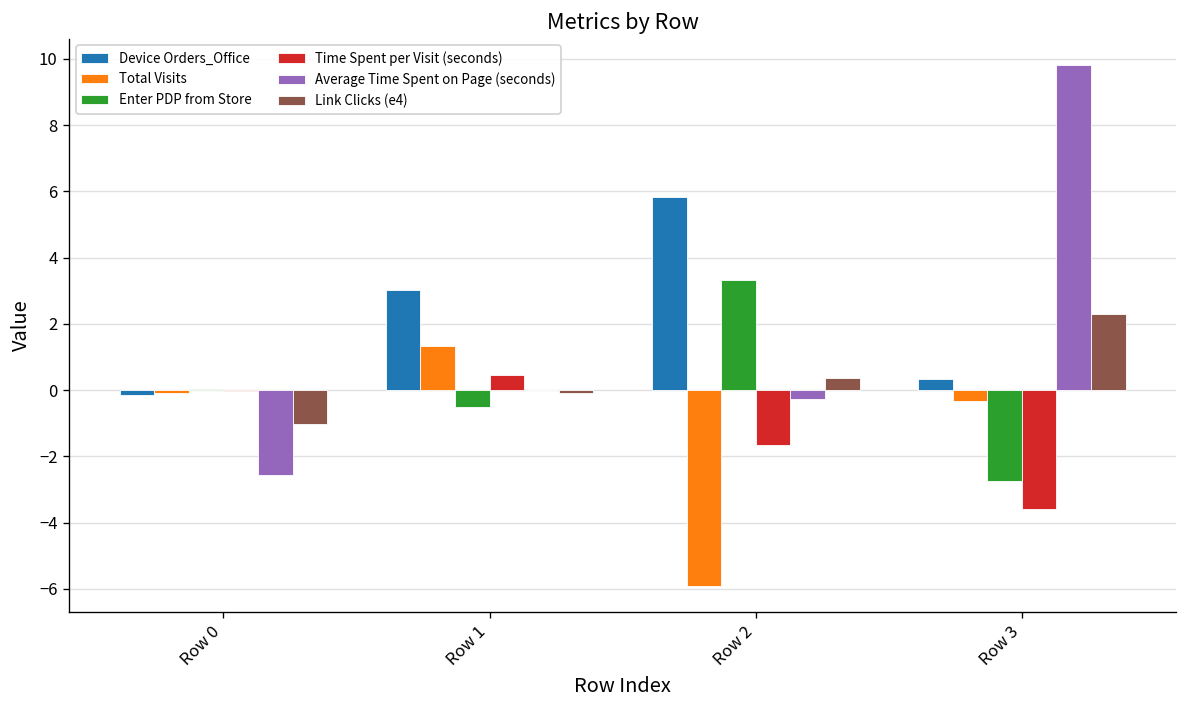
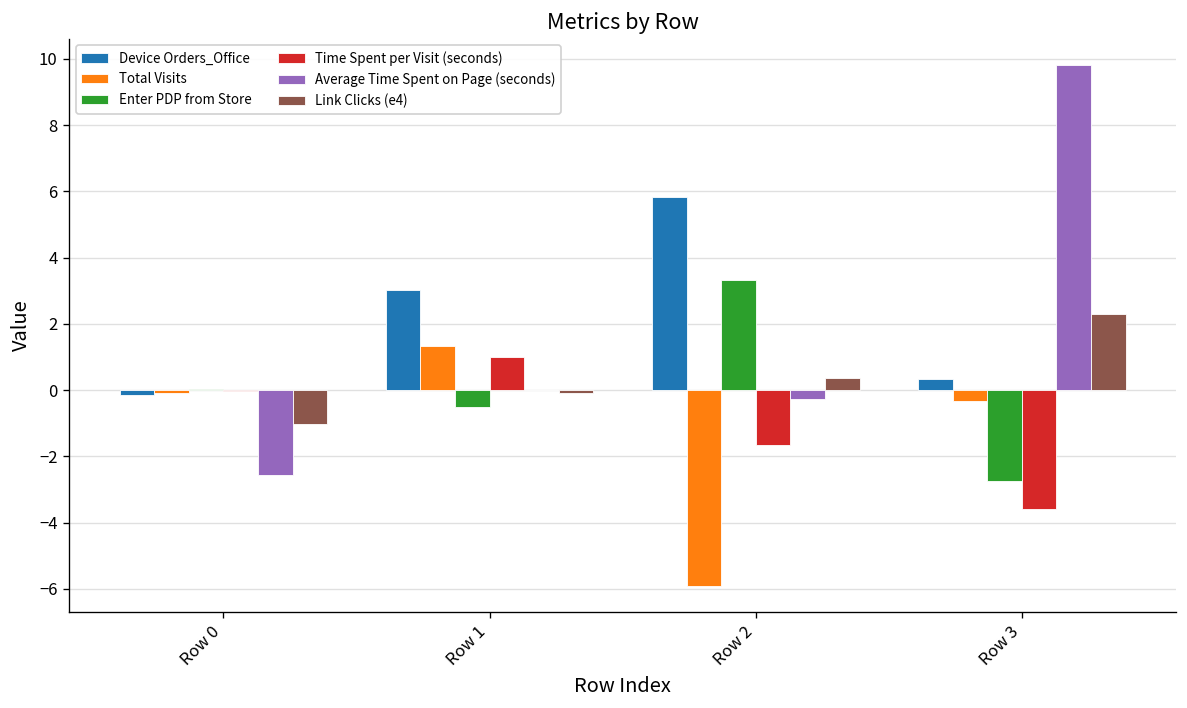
  {
    "Device Orders_Office": {
      "Row 0": -0.2,
      "Row 1": 3.0,
      "Row 2": 5.8,
      "Row 3": 0.3
    },
    "Total Visits": {
      "Row 1": 1.3,
      "Row 2": -5.9,
      "Row 3": -0.3
    },
    "Enter PDP from Store": {
      "Row 1": -0.5,
      "Row 2": 3.3,
      "Row 3": -2.7
    },
    "Time Spent per Visit (seconds)": {
-     "Row 1": 0.5,
+     "Row 1": 1.0,
      "Row 2": -1.7,
      "Row 3": -3.6
    },
    "Average Time Spent on Page (seconds)": {
      "Row 0": -2.6,
      "Row 2": -0.3,
      "Row 3": 9.8
    },
    "Link Clicks (e4)": {
      "Row 0": -1.0,
      "Row 2": 0.4,
      "Row 3": 2.3
    }
  }
